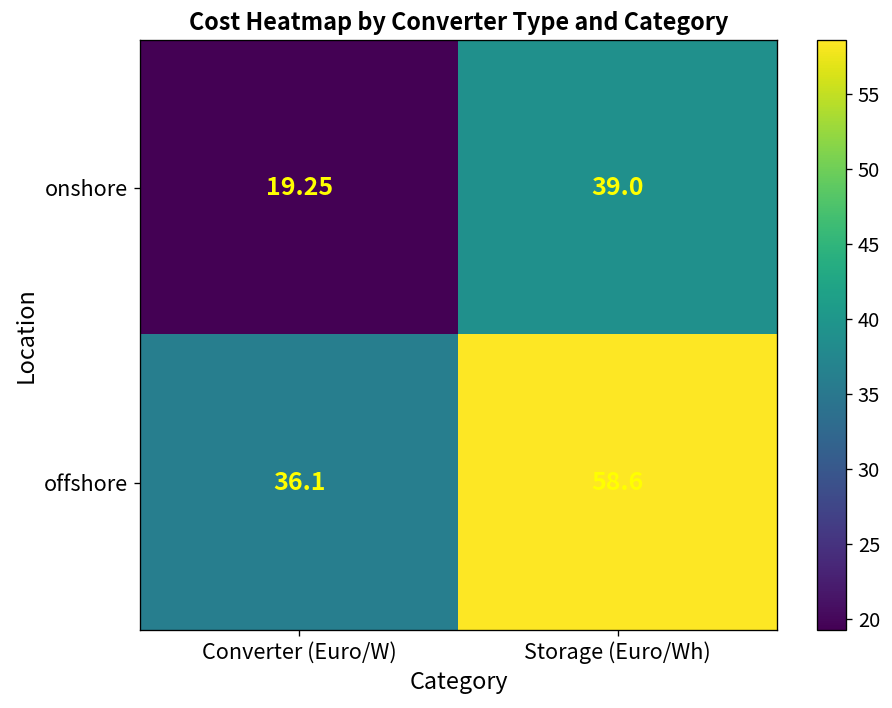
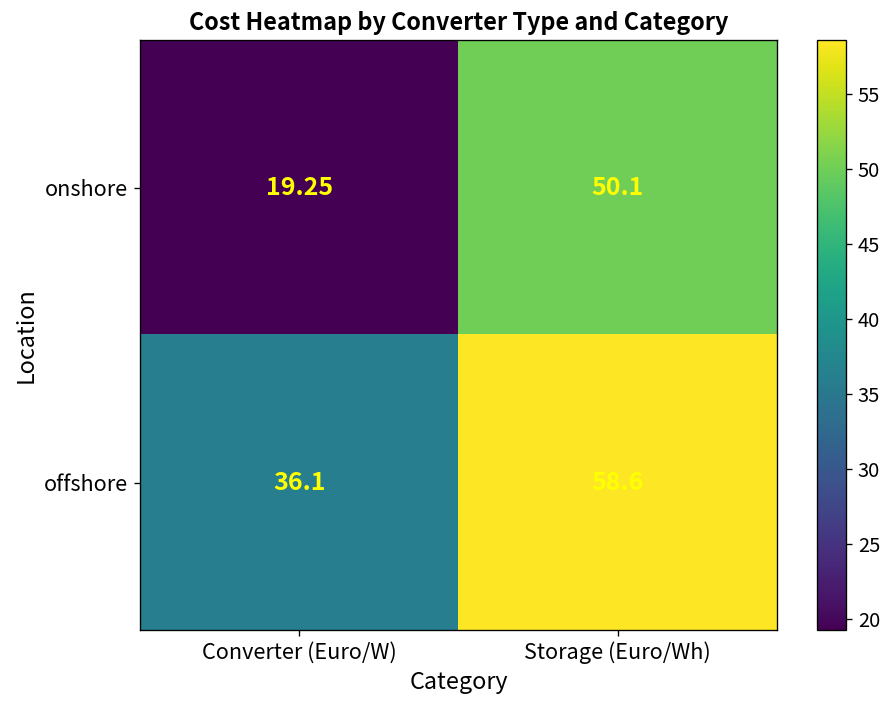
  {
    "onshore": {
      "Converter (Euro/W)": 19.25,
-     "Storage (Euro/Wh)": 39.0
+     "Storage (Euro/Wh)": 50.1
    },
    "offshore": {
      "Converter (Euro/W)": 36.1
    }
  }
